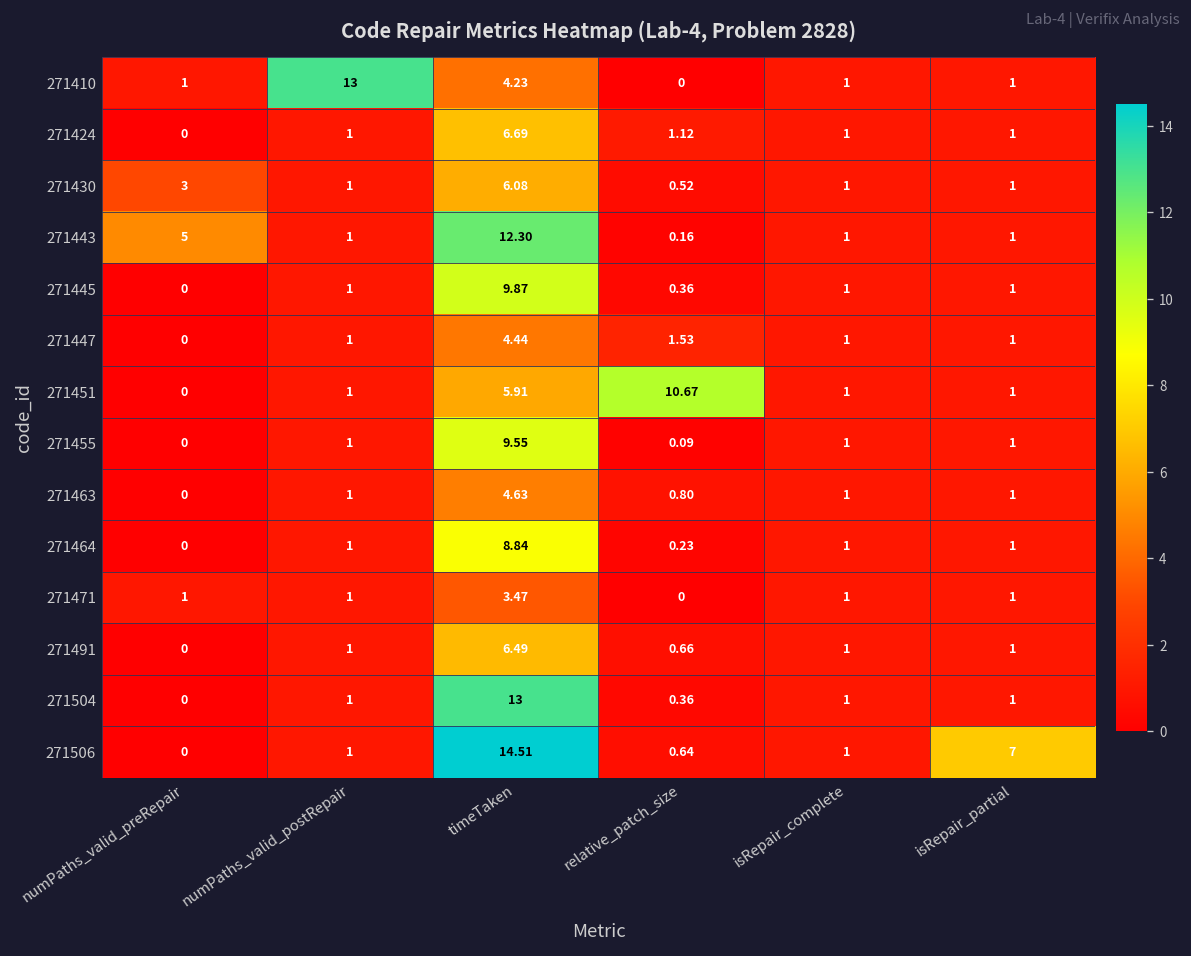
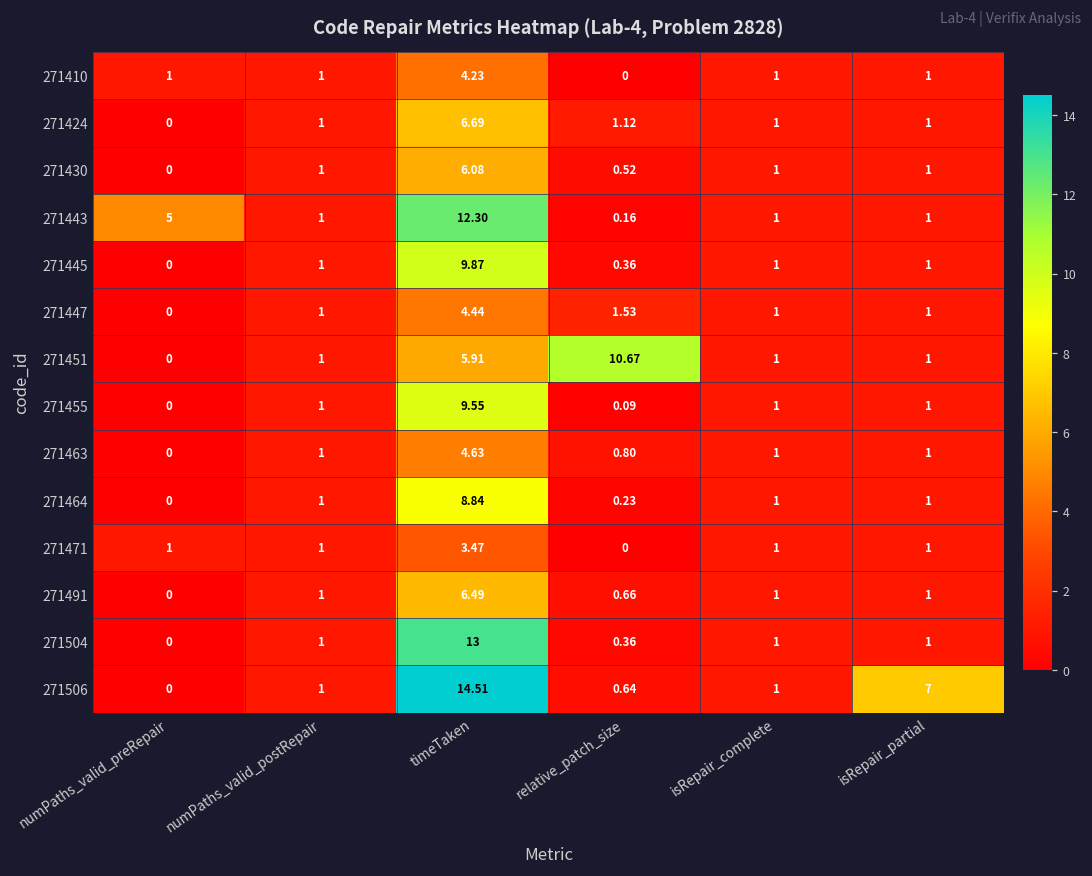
  {
    "271410": {
      "numPaths_valid_preRepair": 1,
-     "numPaths_valid_postRepair": 13,
+     "numPaths_valid_postRepair": 1,
      "timeTaken": 4.23,
      "relative_patch_size": 0,
      "isRepair_complete": 1,
      "isRepair_partial": 1
    },
    "271424": {
      "numPaths_valid_preRepair": 0,
      "numPaths_valid_postRepair": 1,
      "timeTaken": 6.69,
      "relative_patch_size": 1.12,
      "isRepair_complete": 1,
      "isRepair_partial": 1
    },
    "271430": {
-     "numPaths_valid_preRepair": 3,
+     "numPaths_valid_preRepair": 0,
      "numPaths_valid_postRepair": 1,
      "timeTaken": 6.08,
      "relative_patch_size": 0.52,
      "isRepair_complete": 1,
      "isRepair_partial": 1
    },
    "271443": {
      "numPaths_valid_preRepair": 5,
      "numPaths_valid_postRepair": 1,
      "timeTaken": 12.30,
      "relative_patch_size": 0.16,
      "isRepair_complete": 1,
      "isRepair_partial": 1
    },
    "271445": {
      "numPaths_valid_preRepair": 0,
      "numPaths_valid_postRepair": 1,
      "timeTaken": 9.87,
      "relative_patch_size": 0.36,
      "isRepair_complete": 1,
      "isRepair_partial": 1
    },
    "271447": {
      "numPaths_valid_preRepair": 0,
      "numPaths_valid_postRepair": 1,
      "timeTaken": 4.44,
      "relative_patch_size": 1.53,
      "isRepair_complete": 1,
      "isRepair_partial": 1
    },
    "271451": {
      "numPaths_valid_preRepair": 0,
      "numPaths_valid_postRepair": 1,
      "timeTaken": 5.91,
      "relative_patch_size": 10.67,
      "isRepair_complete": 1,
      "isRepair_partial": 1
    },
    "271455": {
      "numPaths_valid_preRepair": 0,
      "numPaths_valid_postRepair": 1,
      "timeTaken": 9.55,
      "relative_patch_size": 0.09,
      "isRepair_complete": 1,
      "isRepair_partial": 1
    },
    "271463": {
      "numPaths_valid_preRepair": 0,
      "numPaths_valid_postRepair": 1,
      "timeTaken": 4.63,
      "relative_patch_size": 0.80,
      "isRepair_complete": 1,
      "isRepair_partial": 1
    },
    "271464": {
      "numPaths_valid_preRepair": 0,
      "numPaths_valid_postRepair": 1,
      "timeTaken": 8.84,
      "relative_patch_size": 0.23,
      "isRepair_complete": 1,
      "isRepair_partial": 1
    },
    "271471": {
      "numPaths_valid_preRepair": 1,
      "numPaths_valid_postRepair": 1,
      "timeTaken": 3.47,
      "relative_patch_size": 0,
      "isRepair_complete": 1,
      "isRepair_partial": 1
    },
    "271491": {
      "numPaths_valid_preRepair": 0,
      "numPaths_valid_postRepair": 1,
      "timeTaken": 6.49,
      "relative_patch_size": 0.66,
      "isRepair_complete": 1,
      "isRepair_partial": 1
    },
    "271504": {
      "numPaths_valid_preRepair": 0,
      "numPaths_valid_postRepair": 1,
      "timeTaken": 13,
      "relative_patch_size": 0.36,
      "isRepair_complete": 1,
      "isRepair_partial": 1
    },
    "271506": {
      "numPaths_valid_preRepair": 0,
      "numPaths_valid_postRepair": 1,
      "timeTaken": 14.51,
      "relative_patch_size": 0.64,
      "isRepair_complete": 1,
      "isRepair_partial": 7
    }
  }
